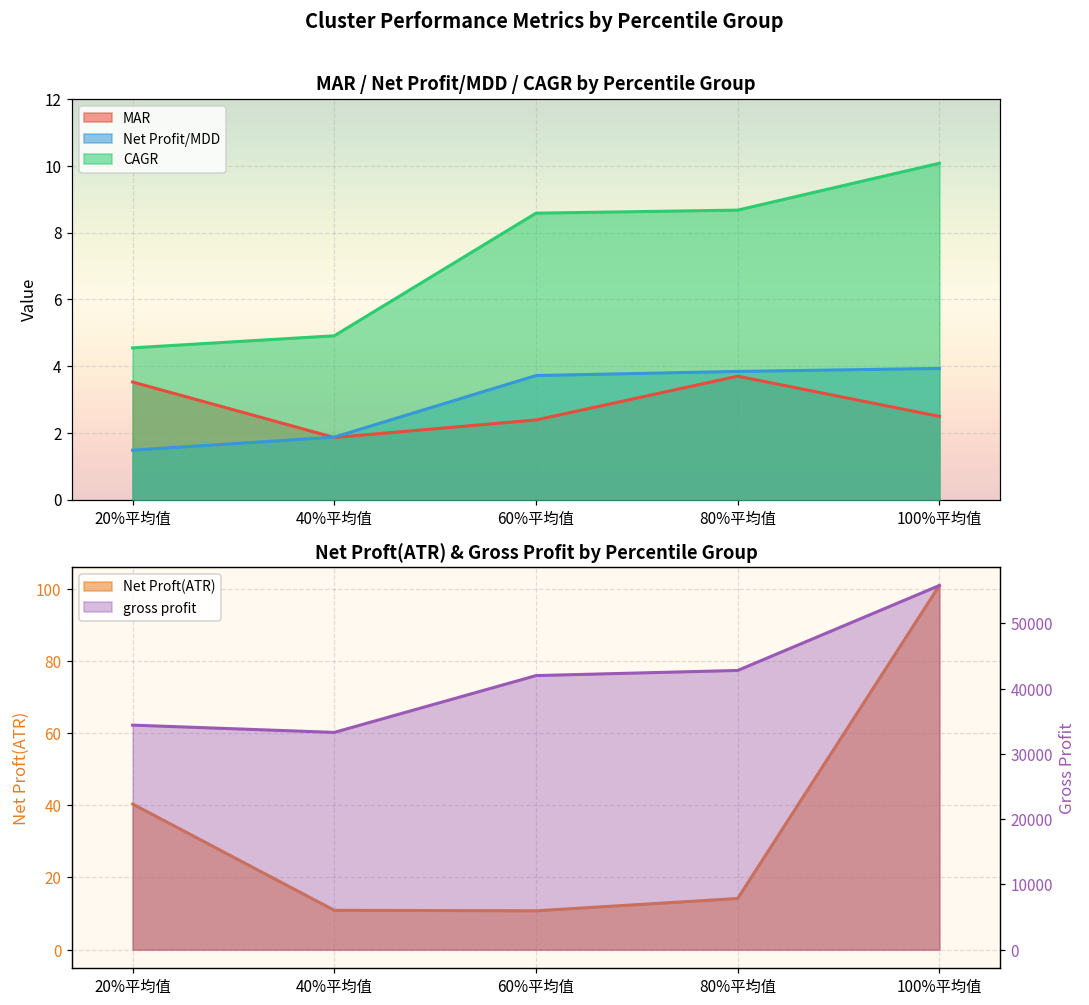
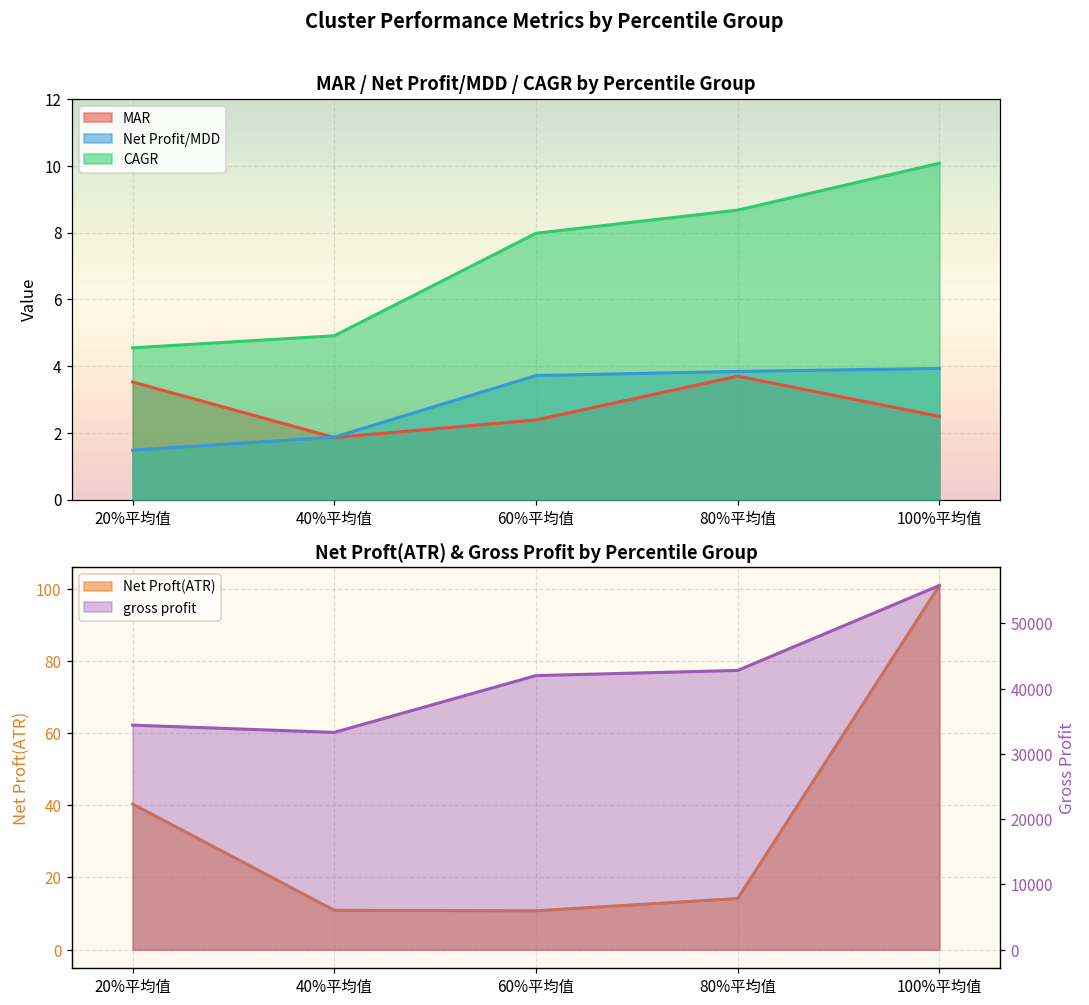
  {
    "MAR / Net Profit/MDD / CAGR by Percentile Group": {
      "MAR": {
        "20%平均值": 3.5,
        "60%平均值": 2.4,
        "80%平均值": 3.7,
        "100%平均值": 2.5
      },
      "Net Profit/MDD": {
        "20%平均值": 1.5,
        "60%平均值": 3.7,
        "80%平均值": 3.8,
        "100%平均值": 3.9
      },
      "CAGR": {
        "20%平均值": 4.5,
        "40%平均值": 4.9,
-       "60%平均值": 8.6,
+       "60%平均值": 8.0,
        "80%平均值": 8.7,
        "100%平均值": 10.1
      }
    }
  }
